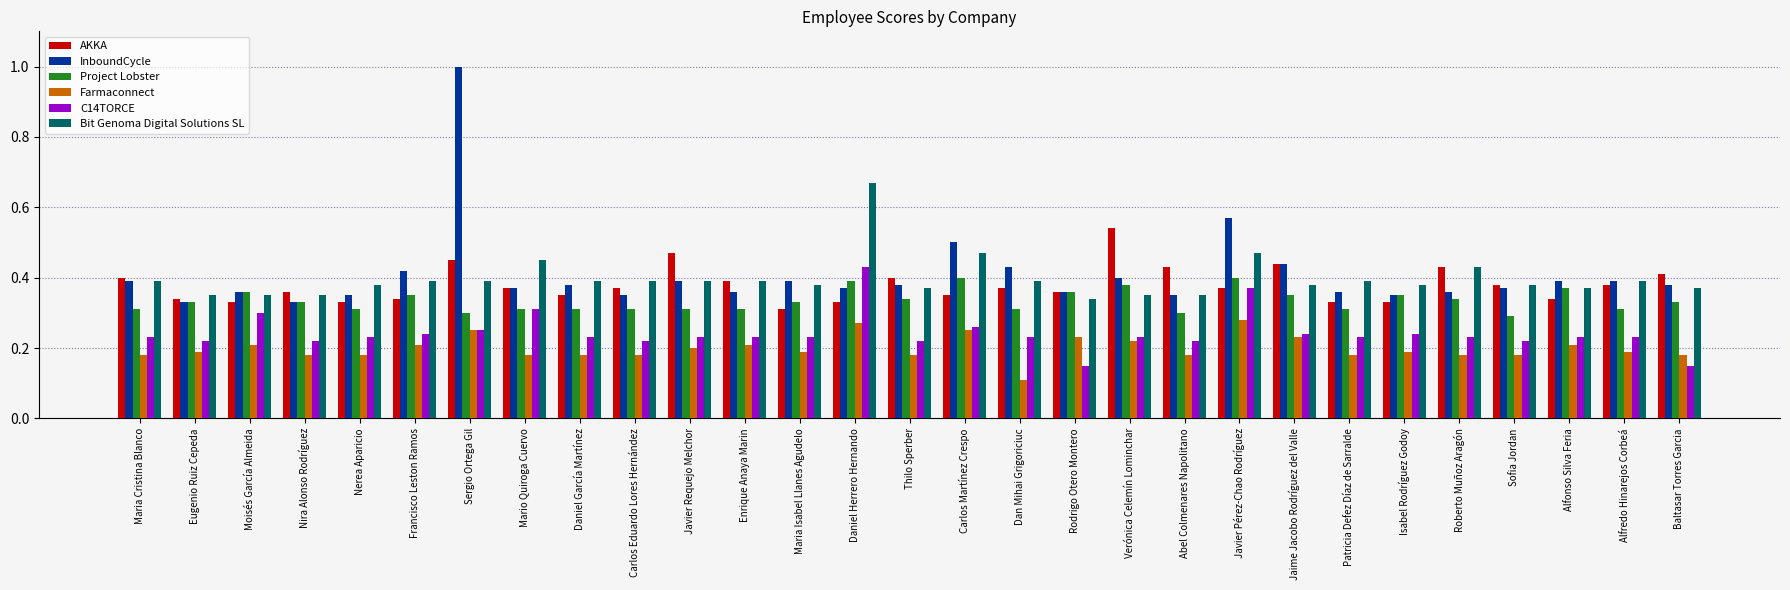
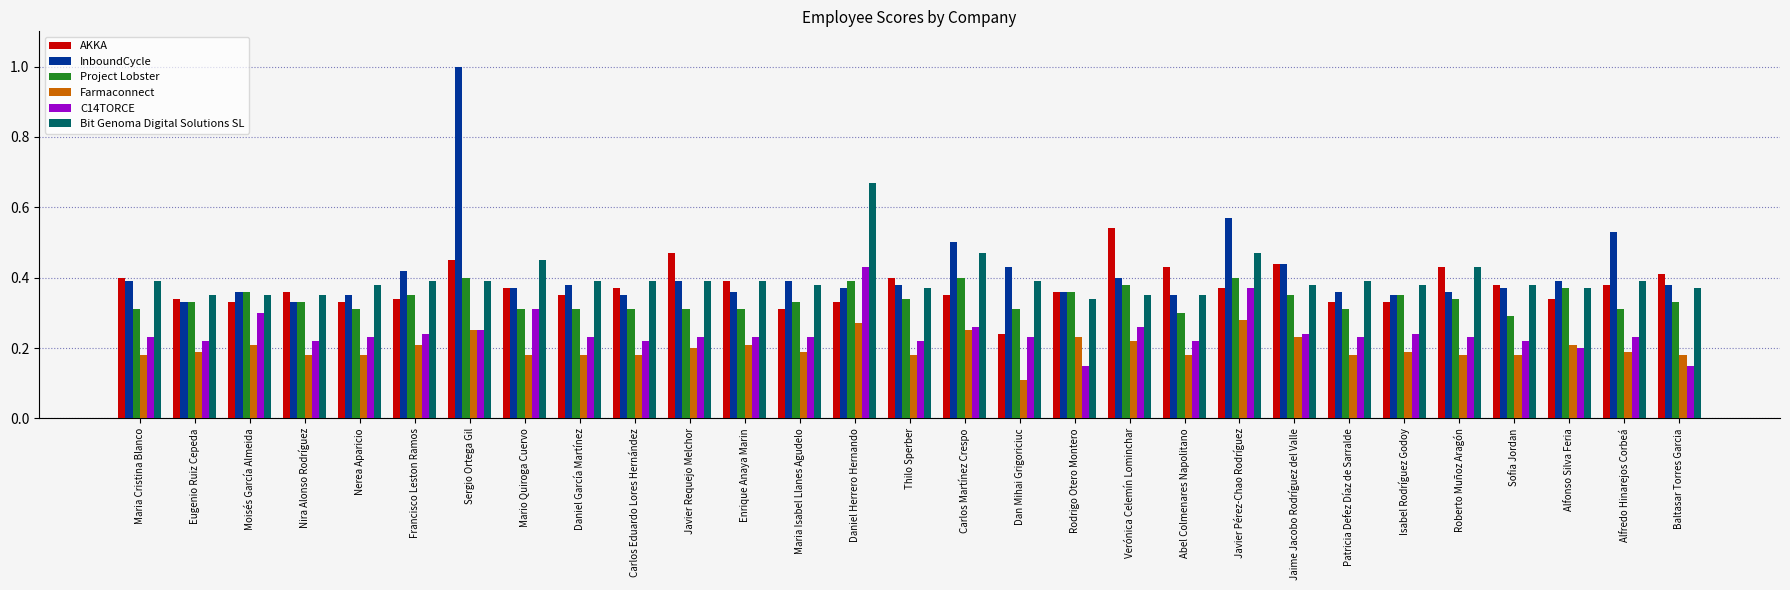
  {
    "AKKA": {
      "Maria Cristina Blanco": 0.40,
      "Eugenio Ruiz Cepeda": 0.34,
      "Moisés García Almeida": 0.33,
      "Nira Alonso Rodríguez": 0.36,
      "Nerea Aparicio": 0.33,
      "Francisco Leston Ramos": 0.34,
      "Sergio Ortega Gil": 0.45,
      "Mario Quiroga Cuervo": 0.37,
      "Daniel García Martínez": 0.35,
      "Carlos Eduardo Lores Hernández": 0.37,
      "Javier Requejo Melchor": 0.47,
      "Enrique Anaya Marin": 0.39,
      "Maria Isabel Llanes Agudelo": 0.31,
      "Daniel Herrero Hernando": 0.33,
      "Thilo Sperber": 0.40,
      "Carlos Martínez Crespo": 0.35,
-     "Dan Mihai Grigoriciuc": 0.37,
+     "Dan Mihai Grigoriciuc": 0.24,
      "Rodrigo Otero Montero": 0.36,
      "Verónica Celemín Lominchar": 0.54,
      "Abel Colmenares Napolitano": 0.43,
      "Javier Pérez-Chao Rodríguez": 0.37,
      "Jaime Jacobo Rodríguez del Valle": 0.44,
      "Patricia Defez Díaz de Sarralde": 0.33,
      "Isabel Rodríguez Godoy": 0.33,
      "Roberto Muñoz Aragón": 0.43,
      "Sofia Jordan": 0.38,
      "Alfonso Silva Feria": 0.34,
      "Alfredo Hinarejos Corbeá": 0.38,
      "Baltasar Torres Garcia": 0.41
    },
    "InboundCycle": {
      "Maria Cristina Blanco": 0.39,
      "Eugenio Ruiz Cepeda": 0.33,
      "Moisés García Almeida": 0.36,
      "Nira Alonso Rodríguez": 0.33,
      "Nerea Aparicio": 0.35,
      "Francisco Leston Ramos": 0.42,
      "Sergio Ortega Gil": 1.00,
      "Mario Quiroga Cuervo": 0.37,
      "Daniel García Martínez": 0.38,
      "Carlos Eduardo Lores Hernández": 0.35,
      "Javier Requejo Melchor": 0.39,
      "Enrique Anaya Marin": 0.36,
      "Maria Isabel Llanes Agudelo": 0.39,
      "Daniel Herrero Hernando": 0.37,
      "Thilo Sperber": 0.38,
      "Carlos Martínez Crespo": 0.50,
      "Dan Mihai Grigoriciuc": 0.43,
      "Rodrigo Otero Montero": 0.36,
      "Verónica Celemín Lominchar": 0.40,
      "Abel Colmenares Napolitano": 0.35,
      "Javier Pérez-Chao Rodríguez": 0.57,
      "Jaime Jacobo Rodríguez del Valle": 0.44,
      "Patricia Defez Díaz de Sarralde": 0.36,
      "Isabel Rodríguez Godoy": 0.35,
      "Roberto Muñoz Aragón": 0.36,
      "Sofia Jordan": 0.37,
      "Alfonso Silva Feria": 0.39,
-     "Alfredo Hinarejos Corbeá": 0.39,
+     "Alfredo Hinarejos Corbeá": 0.53,
      "Baltasar Torres Garcia": 0.38
    },
    "Project Lobster": {
      "Maria Cristina Blanco": 0.31,
      "Eugenio Ruiz Cepeda": 0.33,
      "Moisés García Almeida": 0.36,
      "Nira Alonso Rodríguez": 0.33,
      "Nerea Aparicio": 0.31,
      "Francisco Leston Ramos": 0.35,
-     "Sergio Ortega Gil": 0.3,
+     "Sergio Ortega Gil": 0.4,
      "Mario Quiroga Cuervo": 0.31,
      "Daniel García Martínez": 0.31,
      "Carlos Eduardo Lores Hernández": 0.31,
      "Javier Requejo Melchor": 0.31,
      "Enrique Anaya Marin": 0.31,
      "Maria Isabel Llanes Agudelo": 0.33,
      "Daniel Herrero Hernando": 0.39,
      "Thilo Sperber": 0.34,
      "Carlos Martínez Crespo": 0.4,
      "Dan Mihai Grigoriciuc": 0.31,
      "Rodrigo Otero Montero": 0.36,
      "Verónica Celemín Lominchar": 0.38,
      "Abel Colmenares Napolitano": 0.3,
      "Javier Pérez-Chao Rodríguez": 0.4,
      "Jaime Jacobo Rodríguez del Valle": 0.35,
      "Patricia Defez Díaz de Sarralde": 0.31,
      "Isabel Rodríguez Godoy": 0.35,
      "Roberto Muñoz Aragón": 0.34,
      "Sofia Jordan": 0.29,
      "Alfonso Silva Feria": 0.37,
      "Alfredo Hinarejos Corbeá": 0.31,
      "Baltasar Torres Garcia": 0.33
    },
    "Farmaconnect": {
      "Maria Cristina Blanco": 0.18,
      "Eugenio Ruiz Cepeda": 0.19,
      "Moisés García Almeida": 0.21,
      "Nira Alonso Rodríguez": 0.18,
      "Nerea Aparicio": 0.18,
      "Francisco Leston Ramos": 0.21,
      "Sergio Ortega Gil": 0.25,
      "Mario Quiroga Cuervo": 0.18,
      "Daniel García Martínez": 0.18,
      "Carlos Eduardo Lores Hernández": 0.18,
      "Javier Requejo Melchor": 0.20,
      "Enrique Anaya Marin": 0.21,
      "Maria Isabel Llanes Agudelo": 0.19,
      "Daniel Herrero Hernando": 0.27,
      "Thilo Sperber": 0.18,
      "Carlos Martínez Crespo": 0.25,
      "Dan Mihai Grigoriciuc": 0.11,
      "Rodrigo Otero Montero": 0.23,
      "Verónica Celemín Lominchar": 0.22,
      "Abel Colmenares Napolitano": 0.18,
      "Javier Pérez-Chao Rodríguez": 0.28,
      "Jaime Jacobo Rodríguez del Valle": 0.23,
      "Patricia Defez Díaz de Sarralde": 0.18,
      "Isabel Rodríguez Godoy": 0.19,
      "Roberto Muñoz Aragón": 0.18,
      "Sofia Jordan": 0.18,
      "Alfonso Silva Feria": 0.21,
      "Alfredo Hinarejos Corbeá": 0.19,
      "Baltasar Torres Garcia": 0.18
    },
    "C14TORCE": {
      "Maria Cristina Blanco": 0.23,
      "Eugenio Ruiz Cepeda": 0.22,
      "Moisés García Almeida": 0.30,
      "Nira Alonso Rodríguez": 0.22,
      "Nerea Aparicio": 0.23,
      "Francisco Leston Ramos": 0.24,
      "Sergio Ortega Gil": 0.25,
      "Mario Quiroga Cuervo": 0.31,
      "Daniel García Martínez": 0.23,
      "Carlos Eduardo Lores Hernández": 0.22,
      "Javier Requejo Melchor": 0.23,
      "Enrique Anaya Marin": 0.23,
      "Maria Isabel Llanes Agudelo": 0.23,
      "Daniel Herrero Hernando": 0.43,
      "Thilo Sperber": 0.22,
      "Carlos Martínez Crespo": 0.26,
      "Dan Mihai Grigoriciuc": 0.23,
      "Rodrigo Otero Montero": 0.15,
-     "Verónica Celemín Lominchar": 0.23,
+     "Verónica Celemín Lominchar": 0.26,
      "Abel Colmenares Napolitano": 0.22,
      "Javier Pérez-Chao Rodríguez": 0.37,
      "Jaime Jacobo Rodríguez del Valle": 0.24,
      "Patricia Defez Díaz de Sarralde": 0.23,
      "Isabel Rodríguez Godoy": 0.24,
      "Roberto Muñoz Aragón": 0.23,
      "Sofia Jordan": 0.22,
-     "Alfonso Silva Feria": 0.23,
+     "Alfonso Silva Feria": 0.20,
      "Alfredo Hinarejos Corbeá": 0.23,
      "Baltasar Torres Garcia": 0.15
    },
    "Bit Genoma Digital Solutions SL": {
      "Maria Cristina Blanco": 0.39,
      "Eugenio Ruiz Cepeda": 0.35,
      "Moisés García Almeida": 0.35,
      "Nira Alonso Rodríguez": 0.35,
      "Nerea Aparicio": 0.38,
      "Francisco Leston Ramos": 0.39,
      "Sergio Ortega Gil": 0.39,
      "Mario Quiroga Cuervo": 0.45,
      "Daniel García Martínez": 0.39,
      "Carlos Eduardo Lores Hernández": 0.39,
      "Javier Requejo Melchor": 0.39,
      "Enrique Anaya Marin": 0.39,
      "Maria Isabel Llanes Agudelo": 0.38,
      "Daniel Herrero Hernando": 0.67,
      "Thilo Sperber": 0.37,
      "Carlos Martínez Crespo": 0.47,
      "Dan Mihai Grigoriciuc": 0.39,
      "Rodrigo Otero Montero": 0.34,
      "Verónica Celemín Lominchar": 0.35,
      "Abel Colmenares Napolitano": 0.35,
      "Javier Pérez-Chao Rodríguez": 0.47,
      "Jaime Jacobo Rodríguez del Valle": 0.38,
      "Patricia Defez Díaz de Sarralde": 0.39,
      "Isabel Rodríguez Godoy": 0.38,
      "Roberto Muñoz Aragón": 0.43,
      "Sofia Jordan": 0.38,
      "Alfonso Silva Feria": 0.37,
      "Alfredo Hinarejos Corbeá": 0.39,
      "Baltasar Torres Garcia": 0.37
    }
  }
